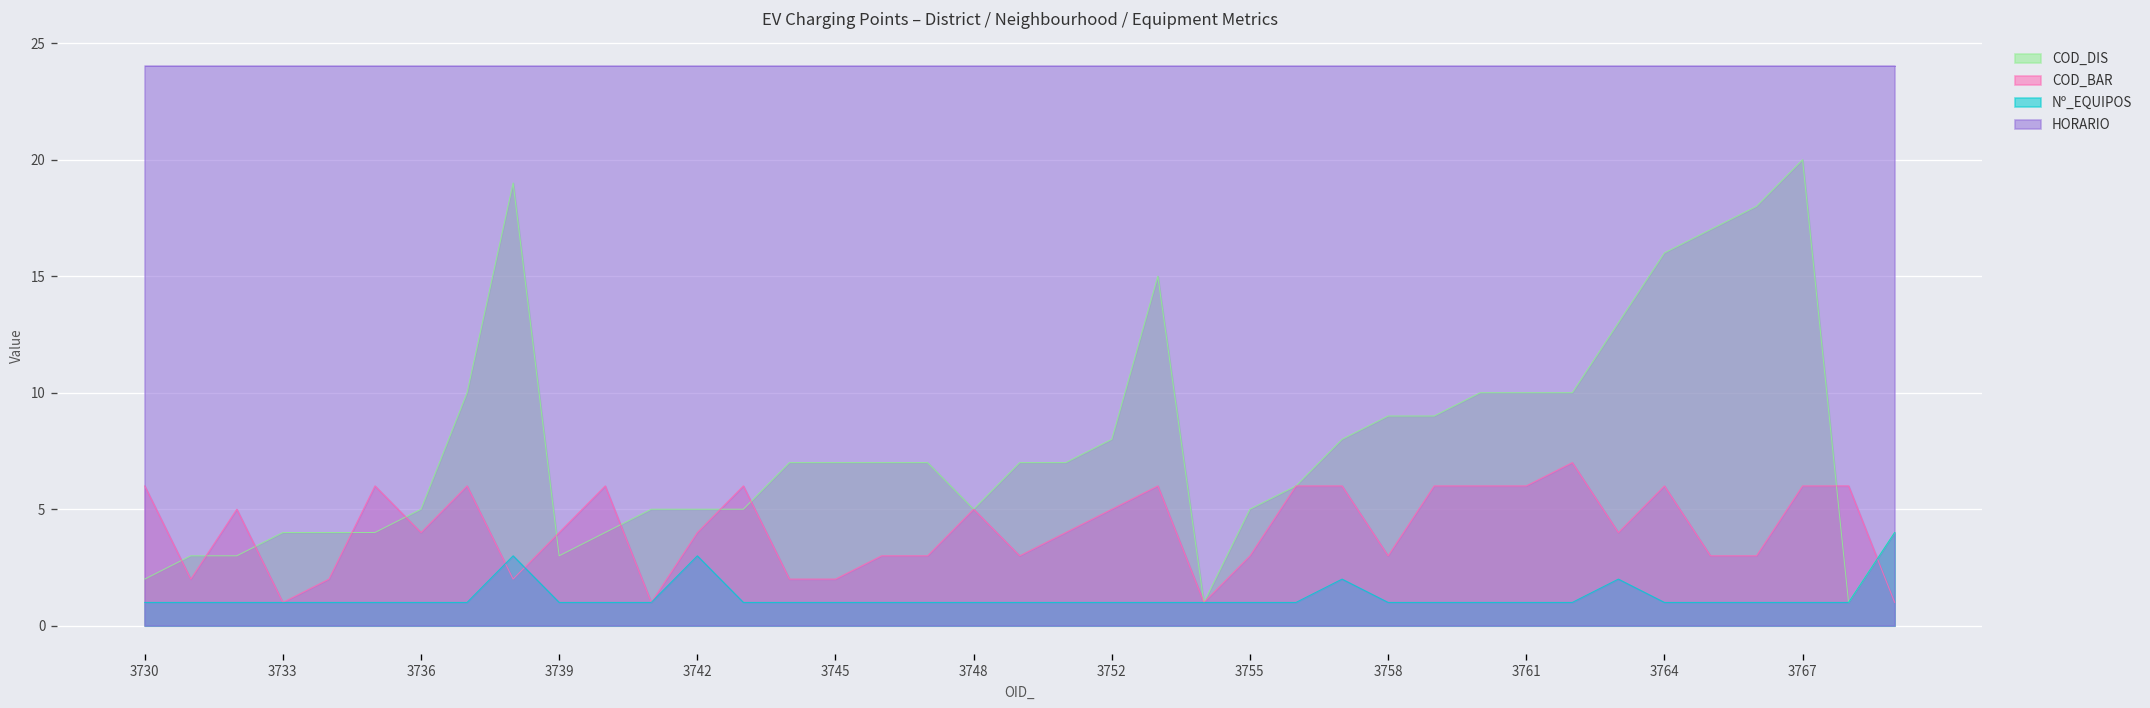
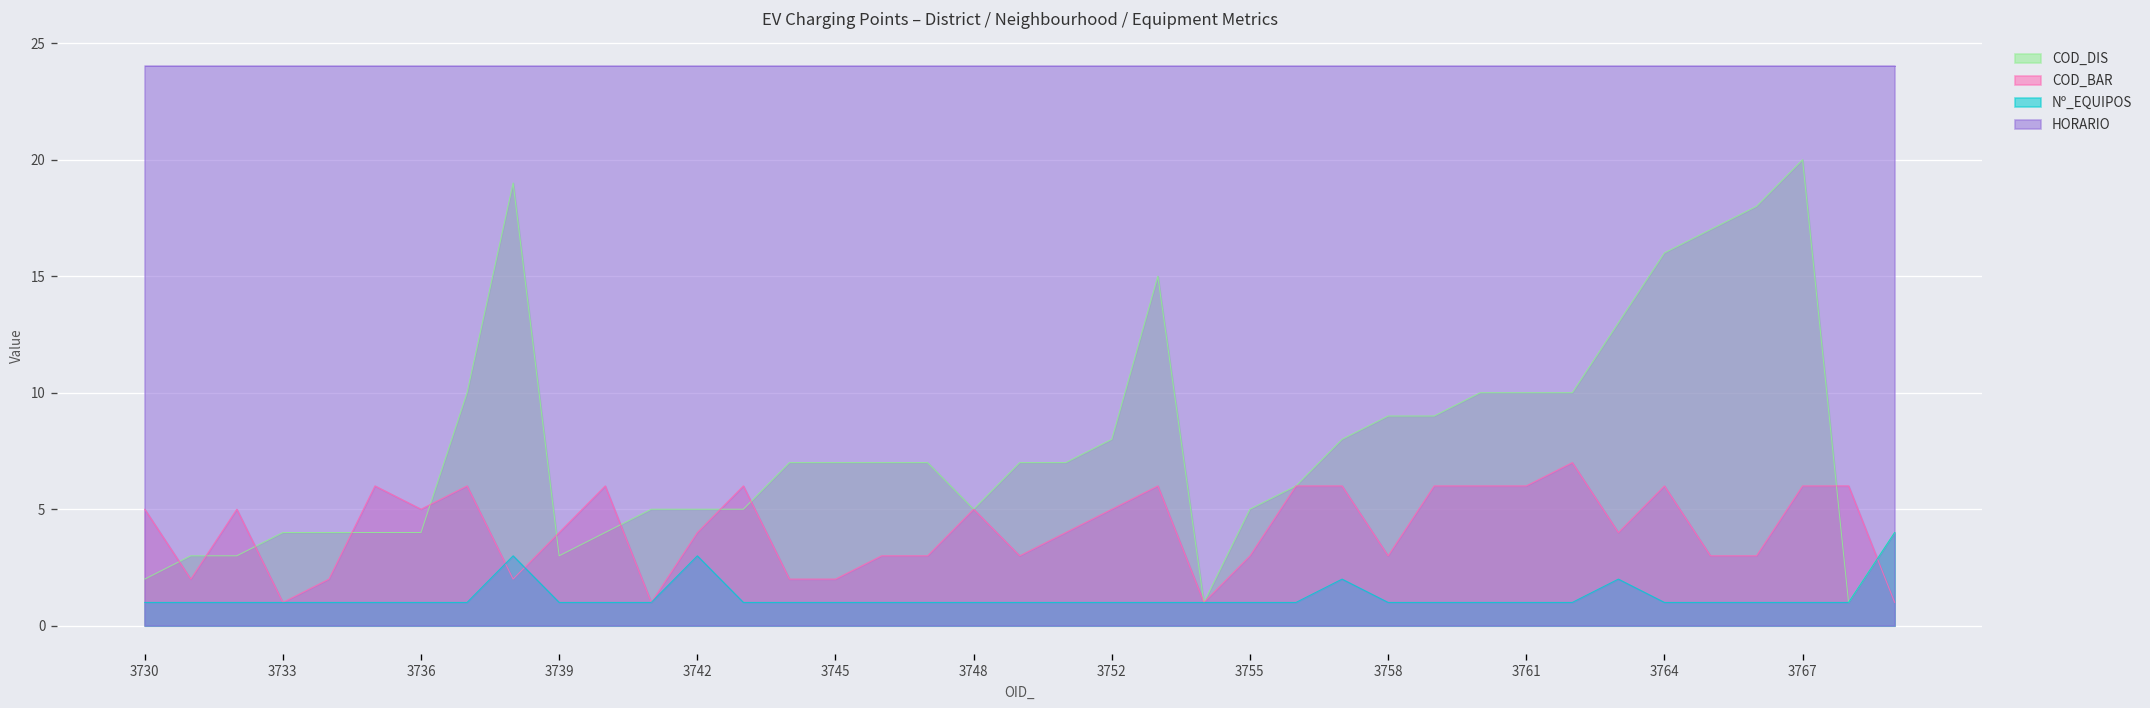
  {
    "COD_DIS": {
      "3730": 2,
      "3733": 4,
-     "3736": 5,
+     "3736": 4,
      "3739": 3,
      "3742": 5,
      "3745": 7,
      "3752": 8,
      "3755": 5,
      "3758": 9,
      "3761": 10,
      "3764": 16,
      "3767": 20
    },
    "COD_BAR": {
-     "3730": 6,
-     "3736": 4,
+     "3730": 5,
+     "3736": 5,
      "3739": 4,
      "3742": 4,
      "3745": 2,
      "3752": 5,
      "3755": 3,
      "3758": 3,
      "3761": 6,
      "3764": 6,
      "3767": 6
    },
    "Nº_EQUIPOS": {
      "3730": 1,
      "3736": 1,
      "3739": 1,
      "3742": 3,
      "3745": 1,
      "3748": 1,
      "3752": 1,
      "3755": 1,
      "3758": 1,
      "3761": 1,
      "3764": 1,
      "3767": 1
    },
    "HORARIO": {
      "3730": 24,
      "3733": 24,
      "3736": 24,
      "3739": 24,
      "3742": 24,
      "3745": 24,
      "3748": 24,
      "3752": 24,
      "3755": 24,
      "3758": 24,
      "3761": 24,
      "3764": 24,
      "3767": 24
    }
  }
